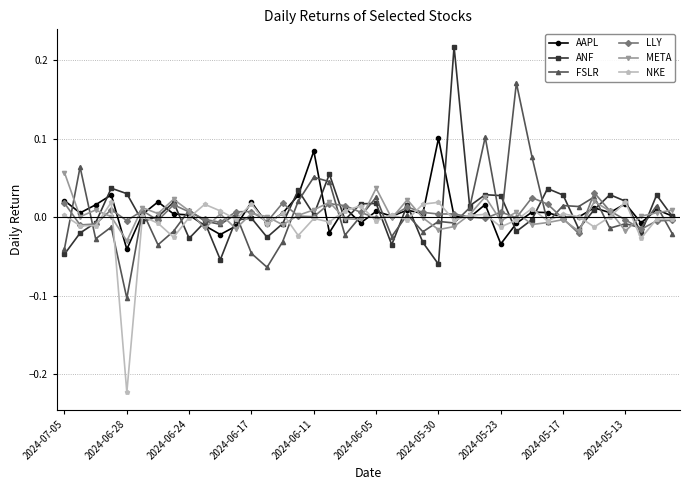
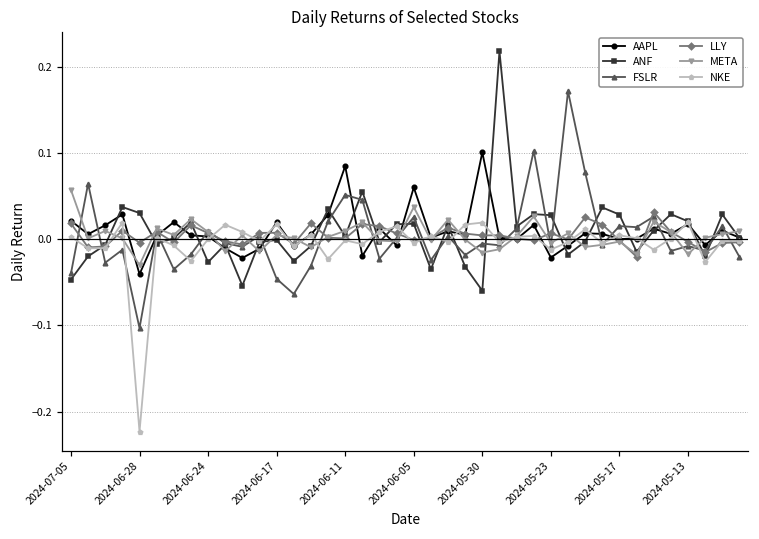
  {
    "AAPL": {
      "2024-06-28": -0.04,
      "2024-06-11": 0.08,
-     "2024-06-05": 0.01,
+     "2024-06-05": 0.06,
      "2024-05-30": 0.10,
-     "2024-05-23": -0.03
+     "2024-05-23": -0.02
    }
  }
